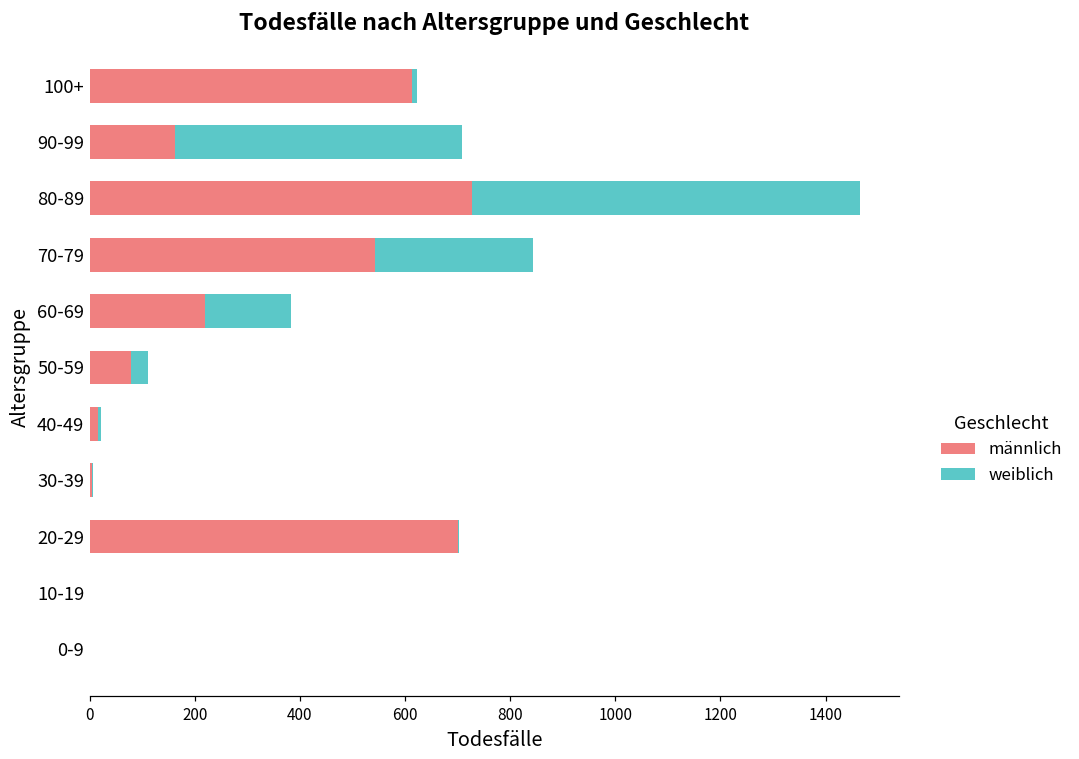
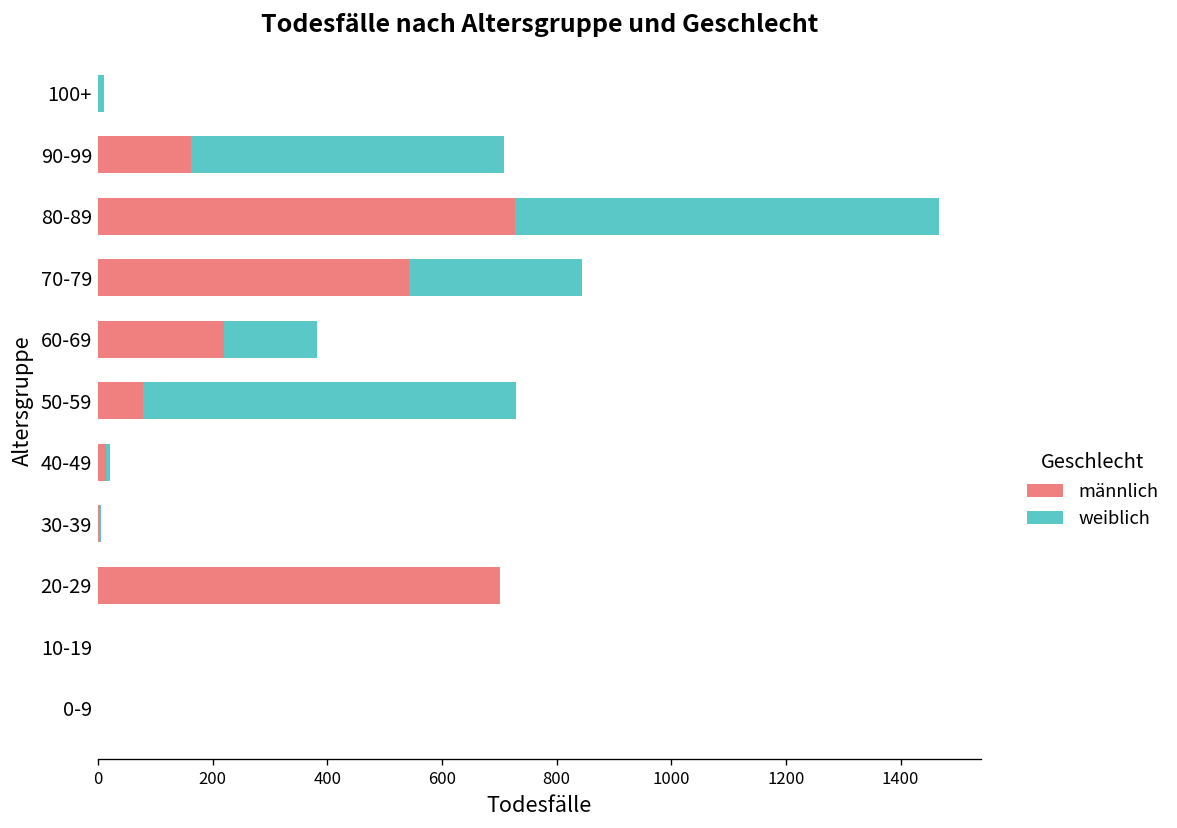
  {
    "männlich": {
-     "100+": 610,
+     "100+": 0,
      "90-99": 160,
      "80-89": 730,
      "70-79": 540,
      "60-69": 220,
      "50-59": 80,
      "40-49": 20,
      "20-29": 700,
      "0-9": 0
    },
    "weiblich": {
      "100+": 10,
      "90-99": 550,
      "80-89": 740,
      "70-79": 300,
      "60-69": 160,
-     "50-59": 30,
+     "50-59": 650,
      "40-49": 10,
      "10-19": 0,
      "0-9": 0
    }
  }
